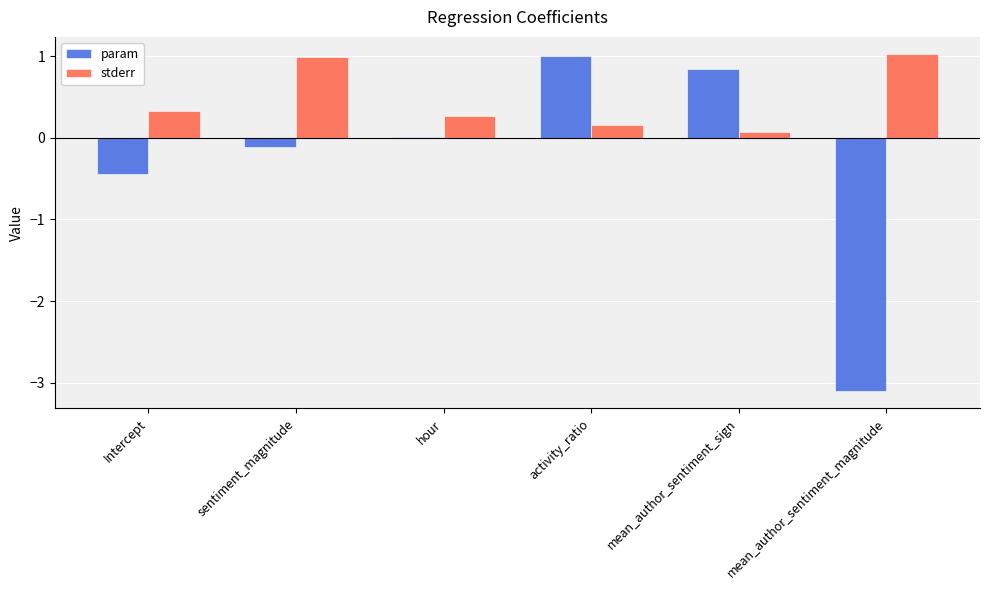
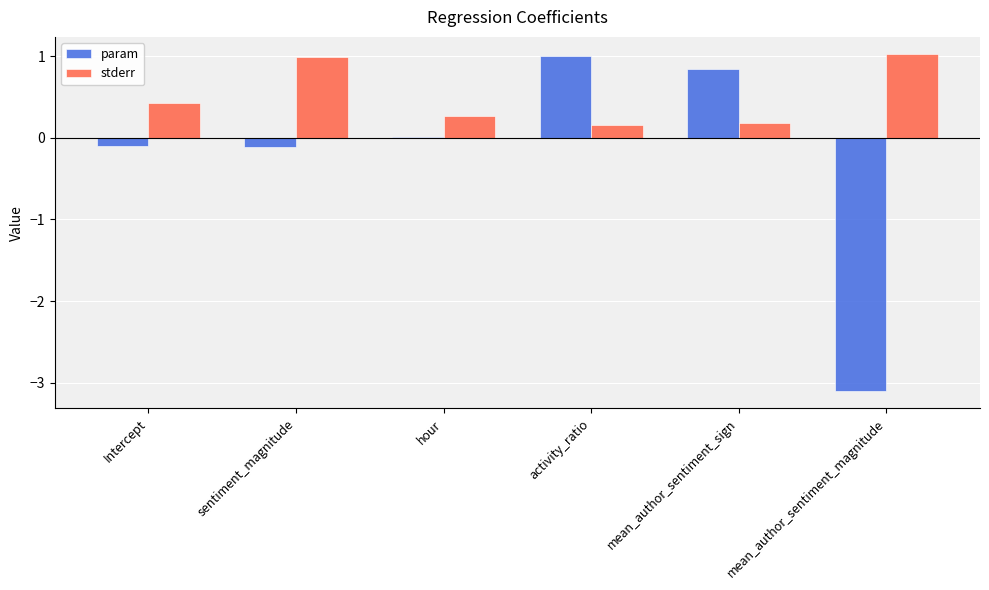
  {
    "param": {
-     "Intercept": -0.4,
+     "Intercept": -0.1,
      "sentiment_magnitude": -0.1,
      "activity_ratio": 1.0,
      "mean_author_sentiment_sign": 0.8,
      "mean_author_sentiment_magnitude": -3.1
    },
    "stderr": {
-     "Intercept": 0.3,
+     "Intercept": 0.4,
      "sentiment_magnitude": 1.0,
      "hour": 0.3,
      "activity_ratio": 0.2,
-     "mean_author_sentiment_sign": 0.1,
+     "mean_author_sentiment_sign": 0.2,
      "mean_author_sentiment_magnitude": 1.0
    }
  }
